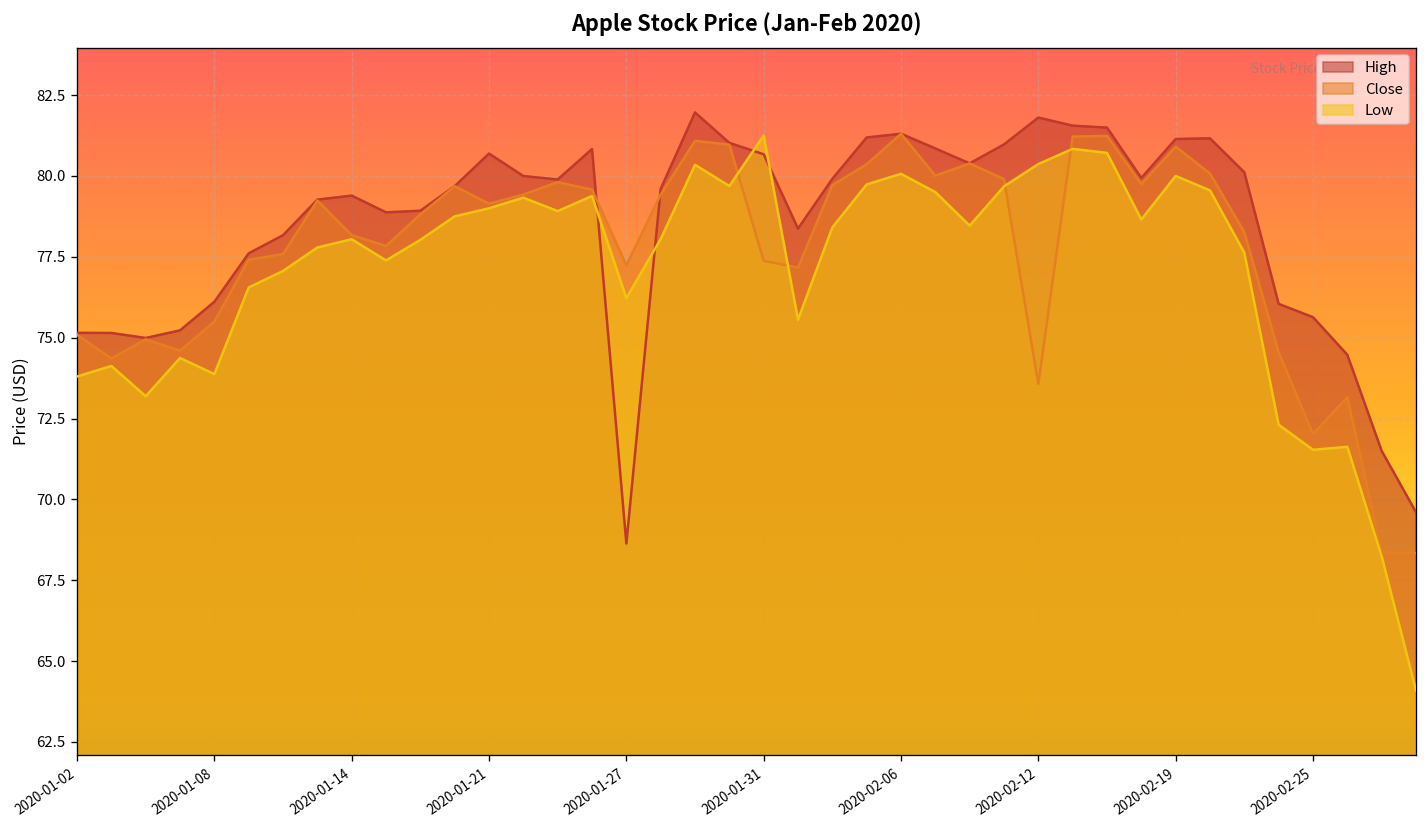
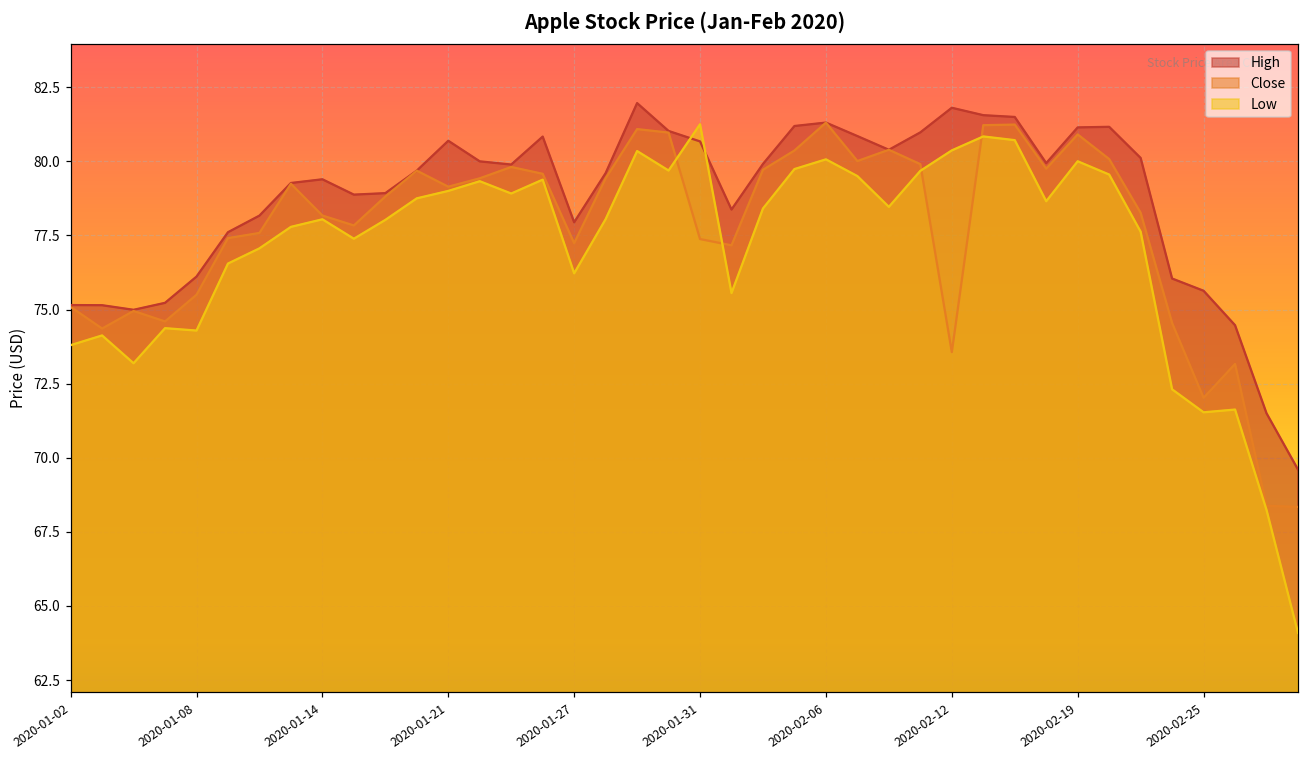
  {
    "High": {
      "2020-01-08": 76.1,
      "2020-01-14": 79.4,
      "2020-01-21": 80.7,
-     "2020-01-27": 68.6,
+     "2020-01-27": 77.9,
      "2020-01-31": 80.7,
      "2020-02-12": 81.8,
      "2020-02-19": 81.1,
      "2020-02-25": 75.6
    },
    "Close": {
      "2020-01-08": 75.5,
      "2020-01-14": 78.2,
      "2020-01-21": 79.1,
      "2020-01-27": 77.2,
      "2020-01-31": 77.4,
      "2020-02-12": 73.6,
      "2020-02-19": 80.9,
      "2020-02-25": 72.0
    },
    "Low": {
      "2020-01-02": 73.8,
-     "2020-01-08": 73.9,
+     "2020-01-08": 74.3,
      "2020-01-14": 78.0,
      "2020-01-21": 79.0,
      "2020-01-27": 76.2,
      "2020-01-31": 81.2,
      "2020-02-06": 80.1,
      "2020-02-12": 80.4,
      "2020-02-19": 80.0,
      "2020-02-25": 71.5
    }
  }
